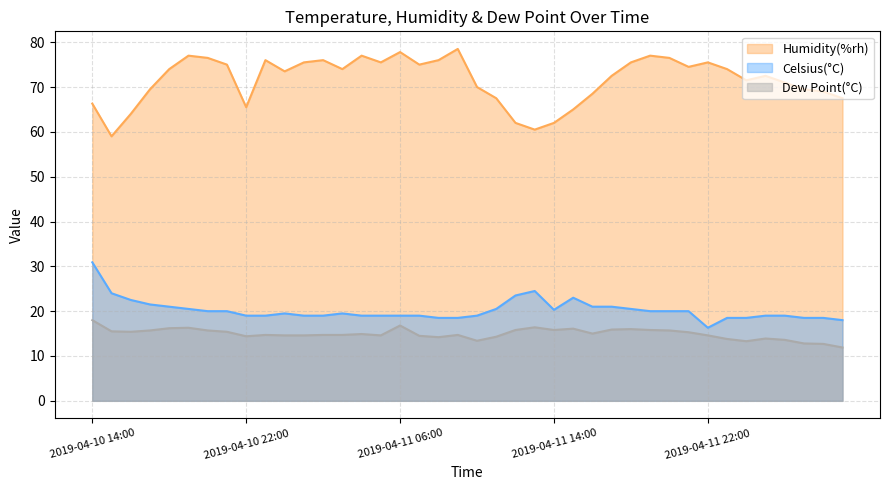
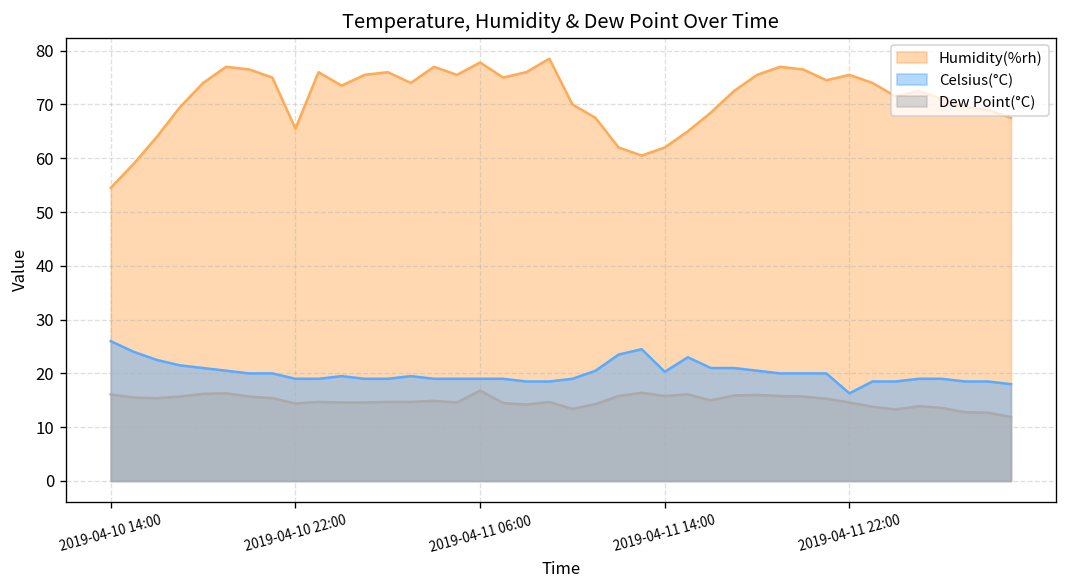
  {
    "Humidity(%rh)": {
-     "2019-04-10 14:00": 66,
+     "2019-04-10 14:00": 55,
      "2019-04-10 22:00": 66,
      "2019-04-11 06:00": 78,
      "2019-04-11 14:00": 62,
      "2019-04-11 22:00": 76
    },
    "Celsius(°C)": {
-     "2019-04-10 14:00": 31,
+     "2019-04-10 14:00": 26,
      "2019-04-10 22:00": 19,
      "2019-04-11 06:00": 19,
      "2019-04-11 14:00": 20,
      "2019-04-11 22:00": 16
    },
    "Dew Point(°C)": {
-     "2019-04-10 14:00": 18,
+     "2019-04-10 14:00": 16,
      "2019-04-10 22:00": 14,
      "2019-04-11 06:00": 17,
      "2019-04-11 14:00": 16,
      "2019-04-11 22:00": 15
    }
  }
